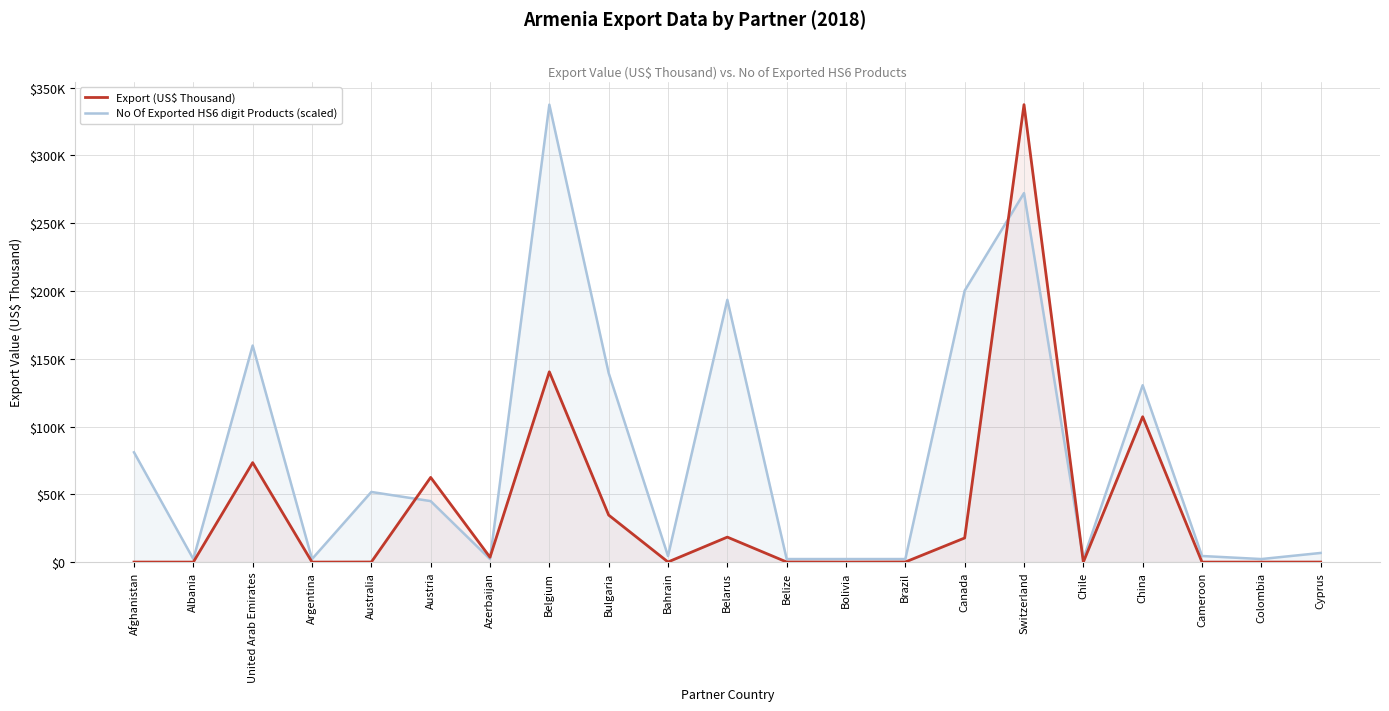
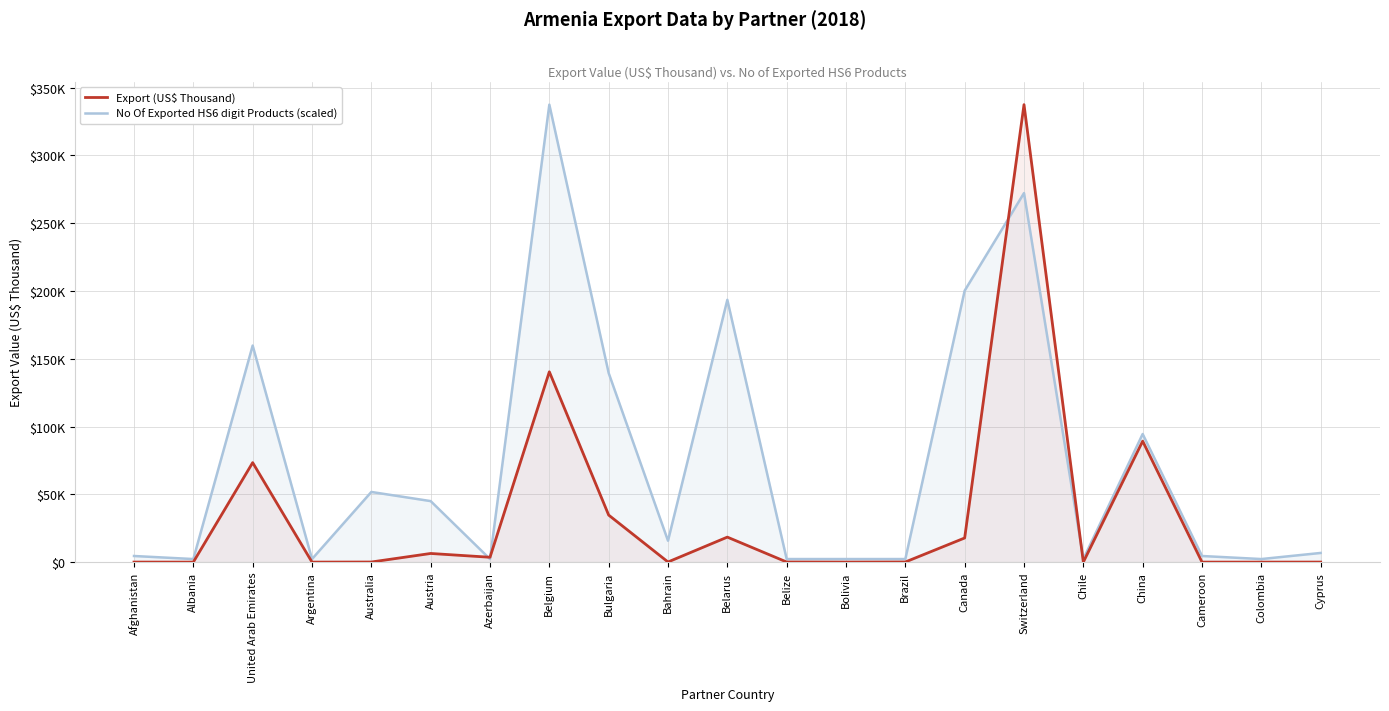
  {
    "Export (US$ Thousand)": {
      "Afghanistan": "$0",
      "Albania": "$0",
      "United Arab Emirates": "$73000",
      "Argentina": "$0",
      "Australia": "$0",
-     "Austria": "$62000",
+     "Austria": "$6000",
      "Belgium": "$140000",
      "Bulgaria": "$35000",
      "Bahrain": "$0",
      "Belarus": "$18000",
      "Belize": "$0",
      "Bolivia": "$0",
      "Brazil": "$0",
      "Canada": "$18000",
      "Switzerland": "$337000",
      "Chile": "$0",
-     "China": "$107000",
+     "China": "$89000",
      "Cameroon": "$0",
      "Colombia": "$0",
      "Cyprus": "$0"
    },
    "No Of Exported HS6 digit Products (scaled)": {
-     "Afghanistan": "$81000",
+     "Afghanistan": "$4000",
      "Albania": "$2000",
      "United Arab Emirates": "$160000",
      "Argentina": "$2000",
      "Australia": "$52000",
      "Austria": "$45000",
      "Belgium": "$337000",
      "Bulgaria": "$139000",
-     "Bahrain": "$4000",
+     "Bahrain": "$16000",
      "Belarus": "$193000",
      "Belize": "$2000",
      "Bolivia": "$2000",
      "Brazil": "$2000",
      "Canada": "$200000",
      "Switzerland": "$272000",
      "Chile": "$2000",
-     "China": "$130000",
+     "China": "$94000",
      "Cameroon": "$4000",
      "Colombia": "$2000",
      "Cyprus": "$7000"
    }
  }
